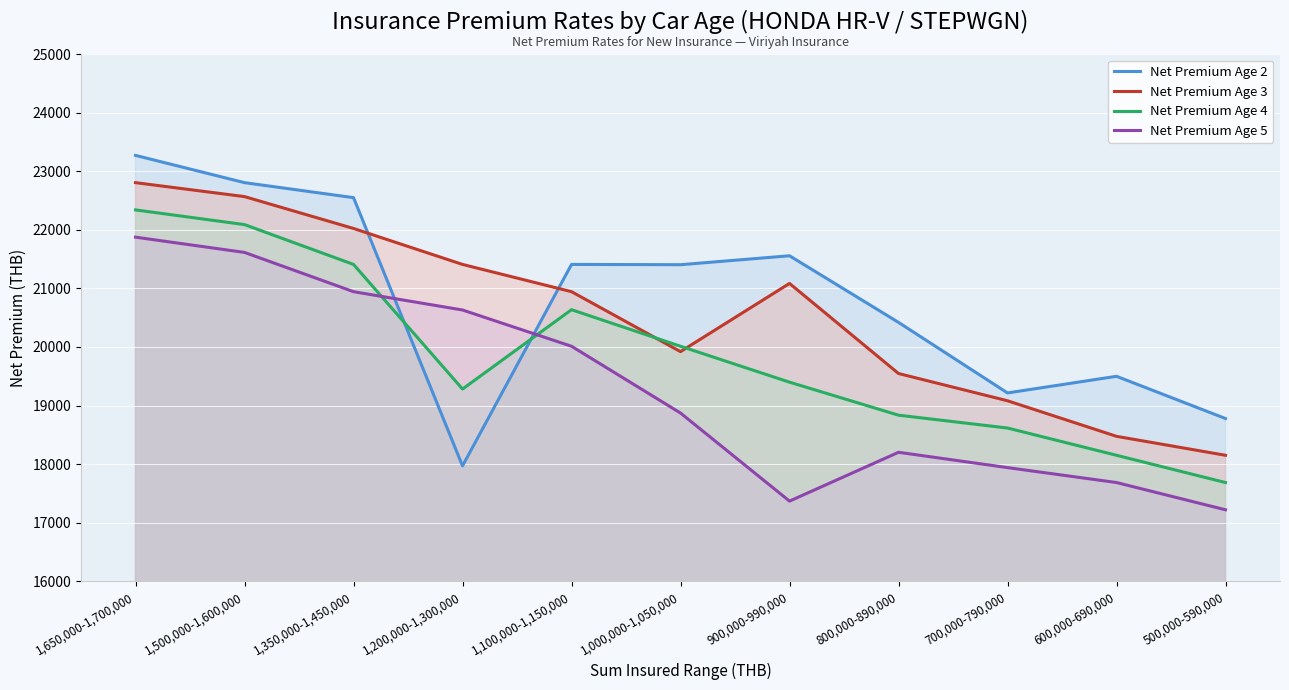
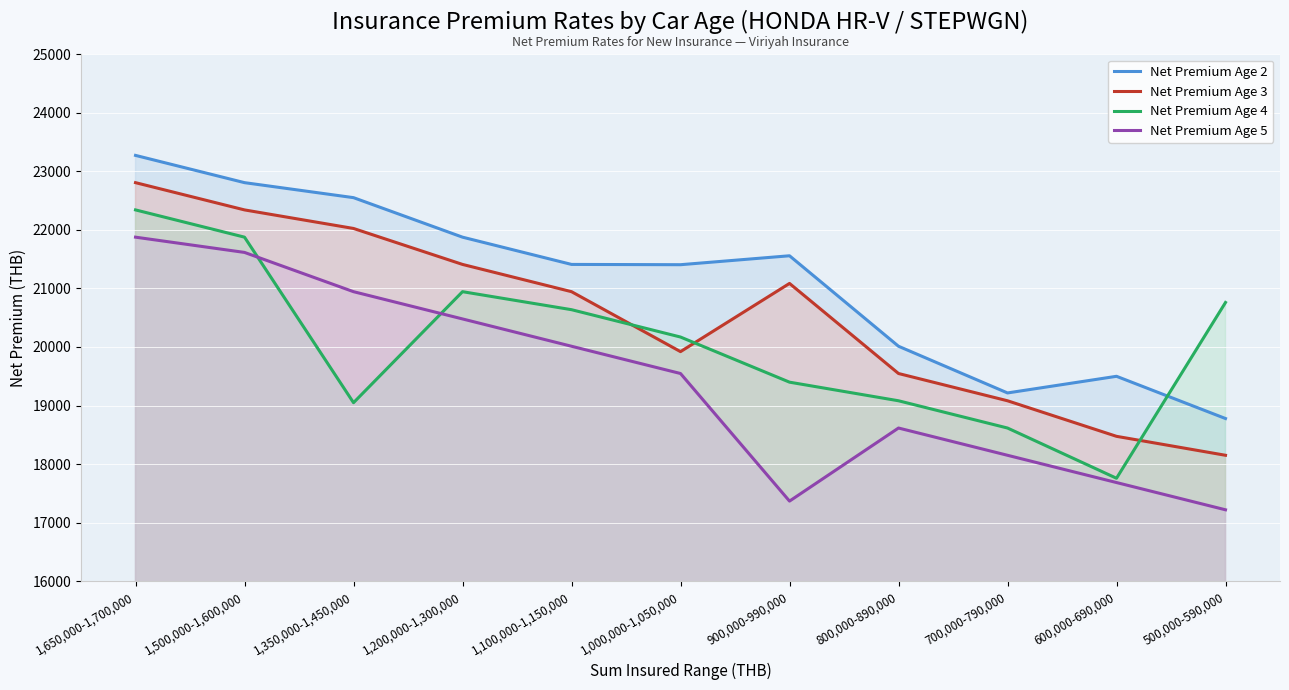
  {
    "Net Premium Age 2": {
      "1,650,000-1,700,000": 23300,
      "1,500,000-1,600,000": 22800,
      "1,350,000-1,450,000": 22500,
-     "1,200,000-1,300,000": 18000,
+     "1,200,000-1,300,000": 21900,
      "1,100,000-1,150,000": 21400,
      "1,000,000-1,050,000": 21400,
      "900,000-990,000": 21600,
-     "800,000-890,000": 20400,
+     "800,000-890,000": 20000,
      "700,000-790,000": 19200,
      "600,000-690,000": 19500,
      "500,000-590,000": 18800
    },
    "Net Premium Age 3": {
      "1,650,000-1,700,000": 22800,
-     "1,500,000-1,600,000": 22600,
+     "1,500,000-1,600,000": 22300,
      "1,350,000-1,450,000": 22000,
      "1,200,000-1,300,000": 21400,
      "1,100,000-1,150,000": 20900,
      "1,000,000-1,050,000": 19900,
      "900,000-990,000": 21100,
      "800,000-890,000": 19500,
      "700,000-790,000": 19100,
      "600,000-690,000": 18500,
      "500,000-590,000": 18200
    },
    "Net Premium Age 4": {
      "1,650,000-1,700,000": 22300,
-     "1,500,000-1,600,000": 22100,
-     "1,350,000-1,450,000": 21400,
-     "1,200,000-1,300,000": 19300,
+     "1,500,000-1,600,000": 21900,
+     "1,350,000-1,450,000": 19000,
+     "1,200,000-1,300,000": 20900,
      "1,100,000-1,150,000": 20600,
-     "1,000,000-1,050,000": 20000,
+     "1,000,000-1,050,000": 20200,
      "900,000-990,000": 19400,
-     "800,000-890,000": 18800,
+     "800,000-890,000": 19100,
      "700,000-790,000": 18600,
-     "600,000-690,000": 18200,
-     "500,000-590,000": 17700
+     "600,000-690,000": 17800,
+     "500,000-590,000": 20800
    },
    "Net Premium Age 5": {
      "1,650,000-1,700,000": 21900,
      "1,500,000-1,600,000": 21600,
      "1,350,000-1,450,000": 20900,
-     "1,200,000-1,300,000": 20600,
+     "1,200,000-1,300,000": 20500,
      "1,100,000-1,150,000": 20000,
-     "1,000,000-1,050,000": 18900,
+     "1,000,000-1,050,000": 19500,
      "900,000-990,000": 17400,
-     "800,000-890,000": 18200,
-     "700,000-790,000": 17900,
+     "800,000-890,000": 18600,
+     "700,000-790,000": 18200,
      "600,000-690,000": 17700,
      "500,000-590,000": 17200
    }
  }
